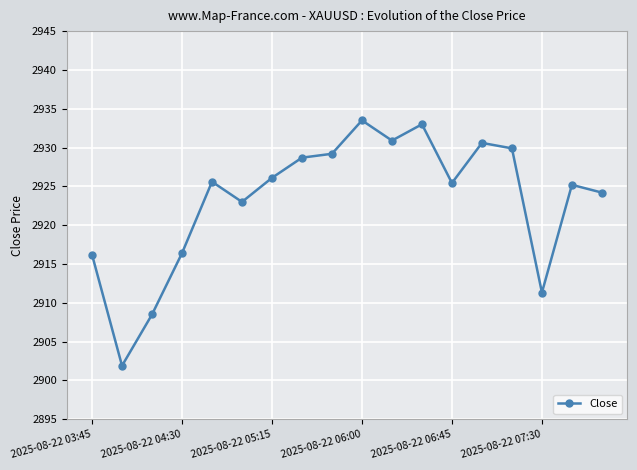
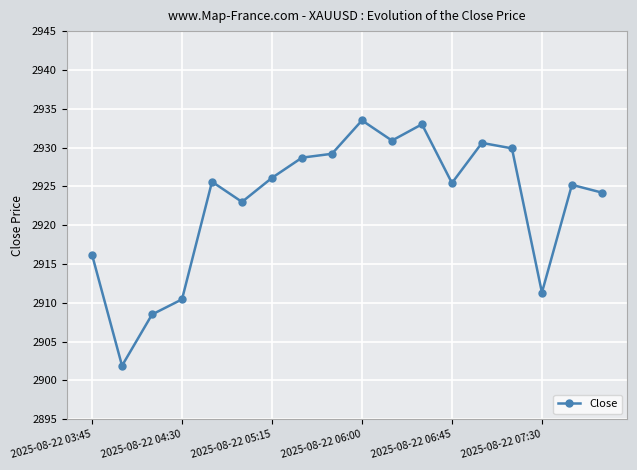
  {
    "2025-08-22 03:45": 2916,
-   "2025-08-22 04:30": 2916,
+   "2025-08-22 04:30": 2910,
    "2025-08-22 05:15": 2926,
    "2025-08-22 06:00": 2934,
    "2025-08-22 06:45": 2925,
    "2025-08-22 07:30": 2911
  }
